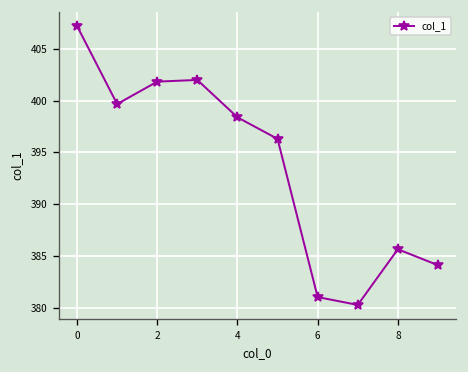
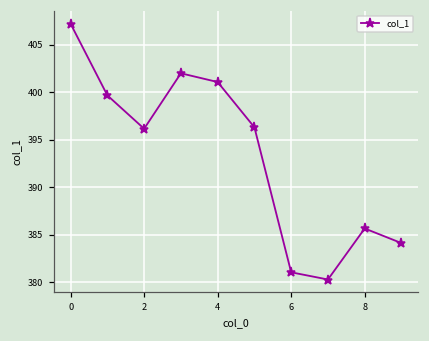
  {
    "0": 407,
-   "2": 402,
-   "4": 398,
+   "2": 396,
+   "4": 401,
    "6": 381,
    "8": 386
  }
